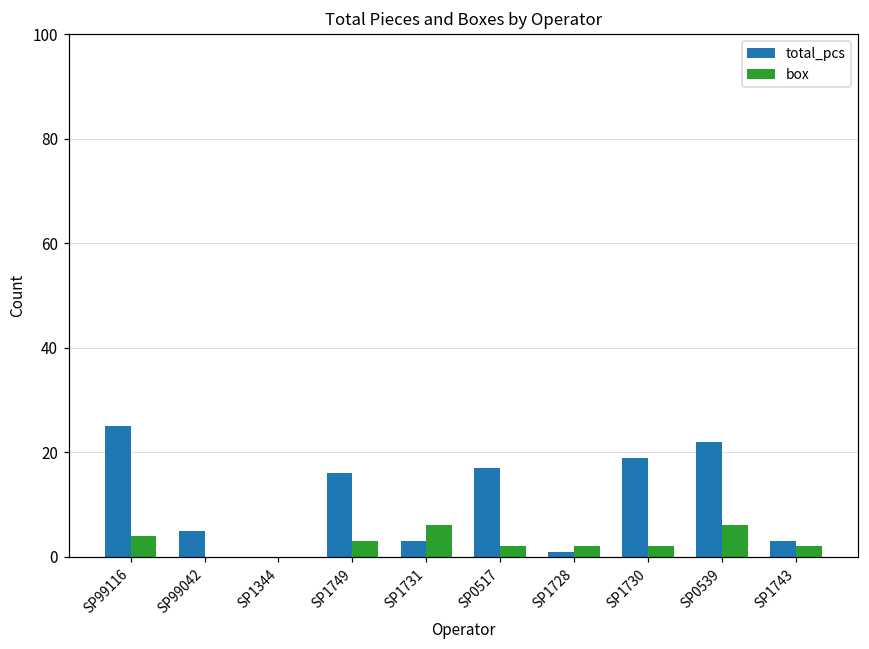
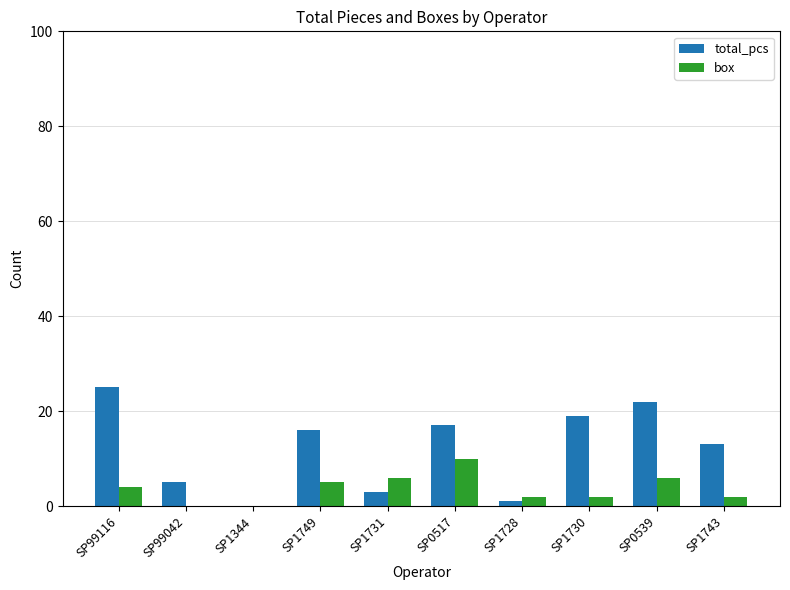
  {
    "total_pcs": {
      "SP99116": 25,
      "SP99042": 5,
      "SP1344": 0,
      "SP1749": 16,
      "SP1731": 3,
      "SP0517": 17,
      "SP1728": 1,
      "SP1730": 19,
      "SP0539": 22,
-     "SP1743": 3
+     "SP1743": 13
    },
    "box": {
      "SP99116": 4,
      "SP99042": 0,
      "SP1344": 0,
-     "SP1749": 3,
+     "SP1749": 5,
      "SP1731": 6,
-     "SP0517": 2,
+     "SP0517": 10,
      "SP1728": 2,
      "SP1730": 2,
      "SP0539": 6,
      "SP1743": 2
    }
  }
